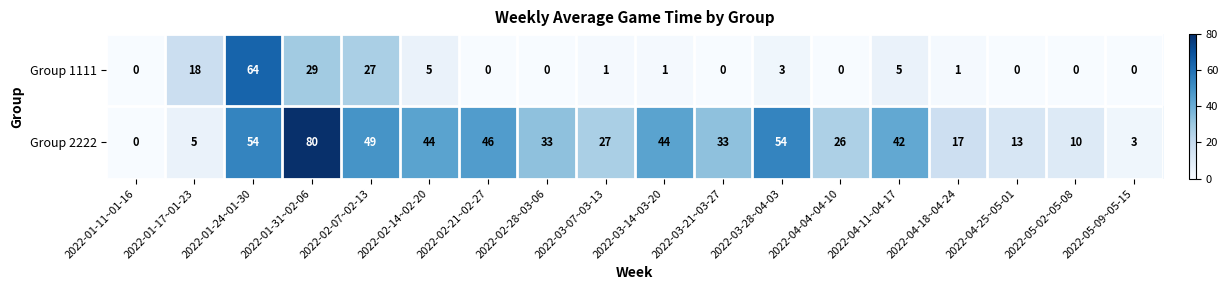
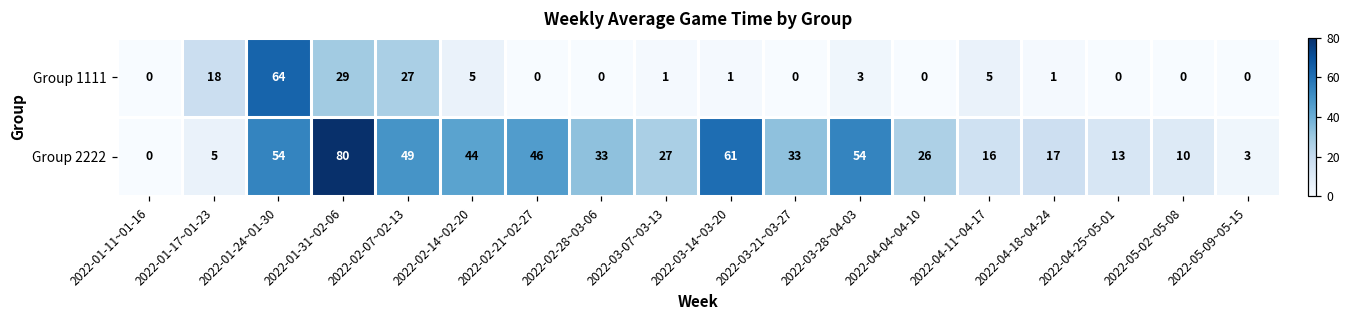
  {
    "Group 1111": {
      "2022-01-11~01-16": 0,
      "2022-01-17~01-23": 18,
      "2022-01-24~01-30": 64,
      "2022-01-31~02-06": 29,
      "2022-02-07~02-13": 27,
      "2022-02-14~02-20": 5,
      "2022-02-21~02-27": 0,
      "2022-02-28~03-06": 0,
      "2022-03-07~03-13": 1,
      "2022-03-14~03-20": 1,
      "2022-03-21~03-27": 0,
      "2022-03-28~04-03": 3,
      "2022-04-04~04-10": 0,
      "2022-04-11~04-17": 5,
      "2022-04-18~04-24": 1,
      "2022-04-25~05-01": 0,
      "2022-05-02~05-08": 0,
      "2022-05-09~05-15": 0
    },
    "Group 2222": {
      "2022-01-11~01-16": 0,
      "2022-01-17~01-23": 5,
      "2022-01-24~01-30": 54,
      "2022-01-31~02-06": 80,
      "2022-02-07~02-13": 49,
      "2022-02-14~02-20": 44,
      "2022-02-21~02-27": 46,
      "2022-02-28~03-06": 33,
      "2022-03-07~03-13": 27,
-     "2022-03-14~03-20": 44,
+     "2022-03-14~03-20": 61,
      "2022-03-21~03-27": 33,
      "2022-03-28~04-03": 54,
      "2022-04-04~04-10": 26,
-     "2022-04-11~04-17": 42,
+     "2022-04-11~04-17": 16,
      "2022-04-18~04-24": 17,
      "2022-04-25~05-01": 13,
      "2022-05-02~05-08": 10,
      "2022-05-09~05-15": 3
    }
  }
